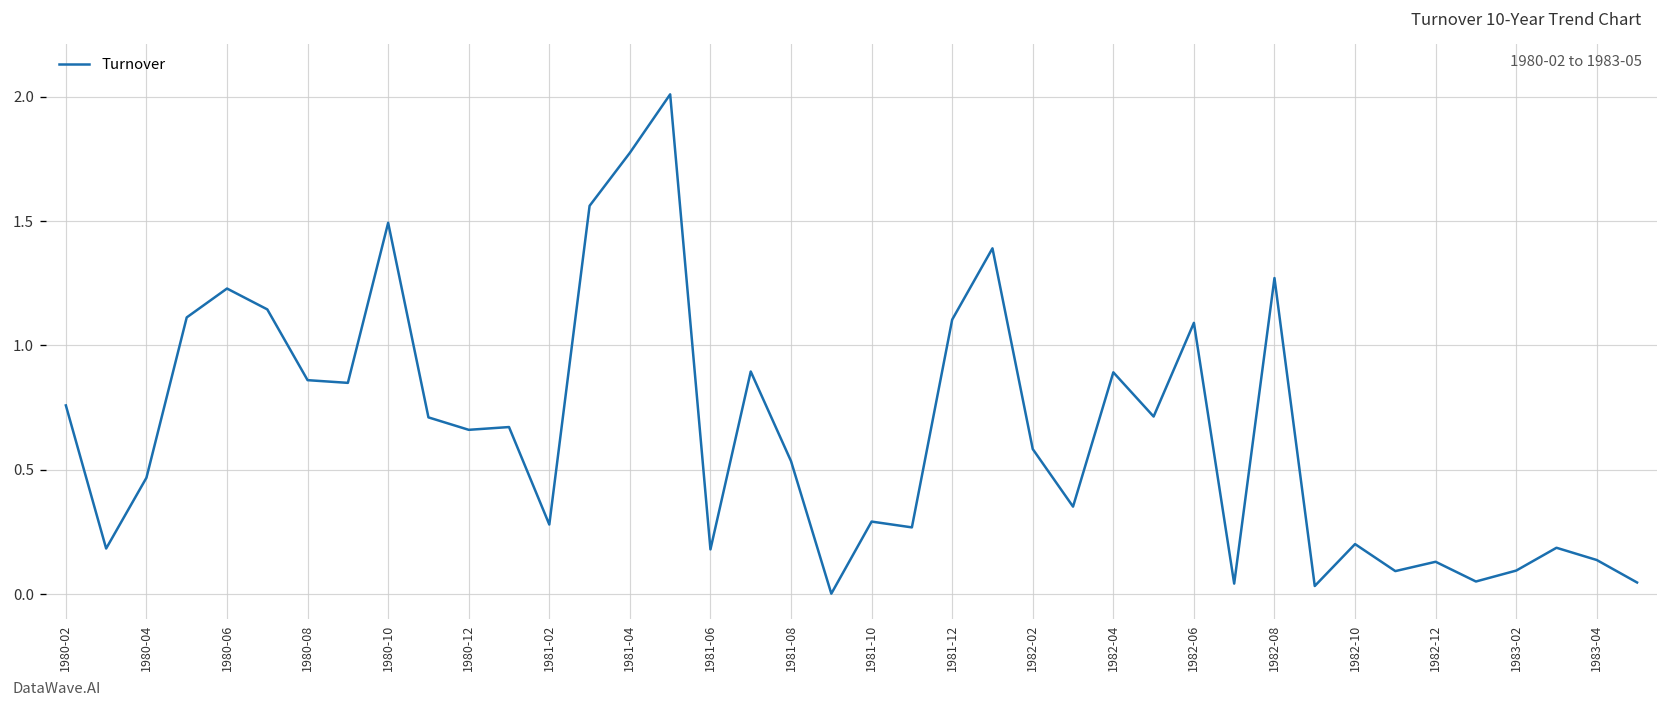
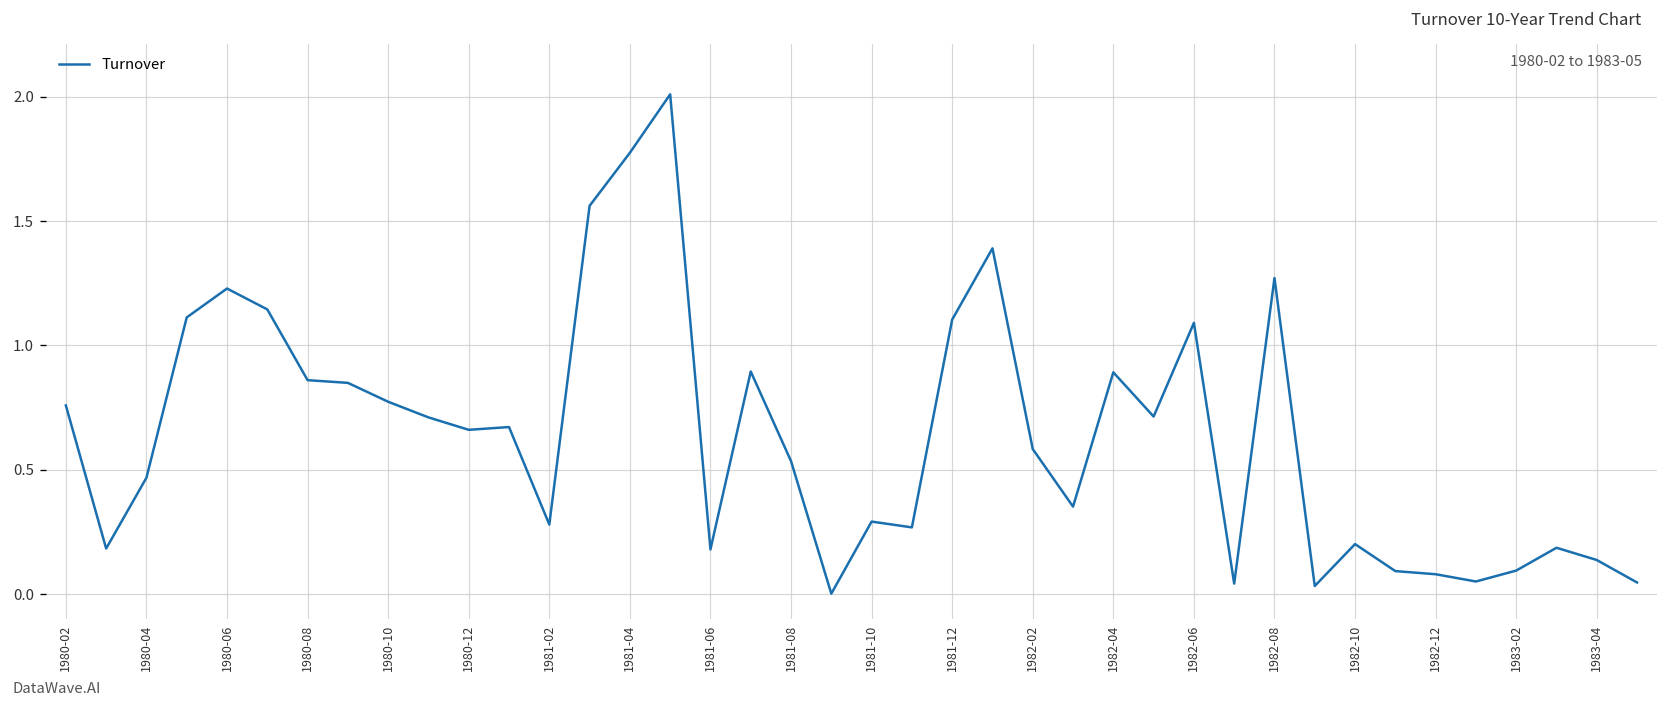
  {
    "1980-02": 0.76,
    "1980-04": 0.47,
    "1980-06": 1.23,
    "1980-08": 0.86,
-   "1980-10": 1.49,
+   "1980-10": 0.77,
    "1980-12": 0.66,
    "1981-02": 0.28,
    "1981-04": 1.77,
    "1981-06": 0.18,
    "1981-08": 0.53,
    "1981-10": 0.29,
    "1981-12": 1.10,
    "1982-02": 0.58,
    "1982-04": 0.89,
    "1982-06": 1.09,
    "1982-08": 1.27,
    "1982-10": 0.20,
-   "1982-12": 0.13,
+   "1982-12": 0.08,
    "1983-02": 0.09,
    "1983-04": 0.14
  }
